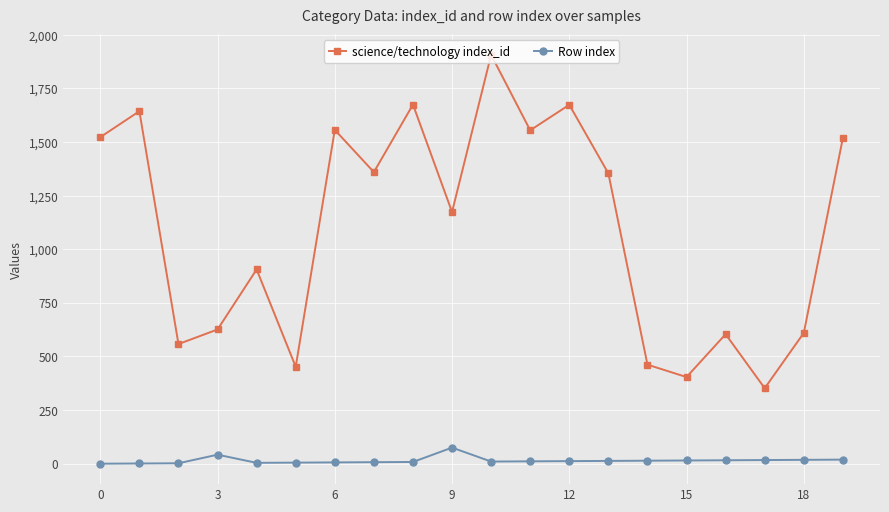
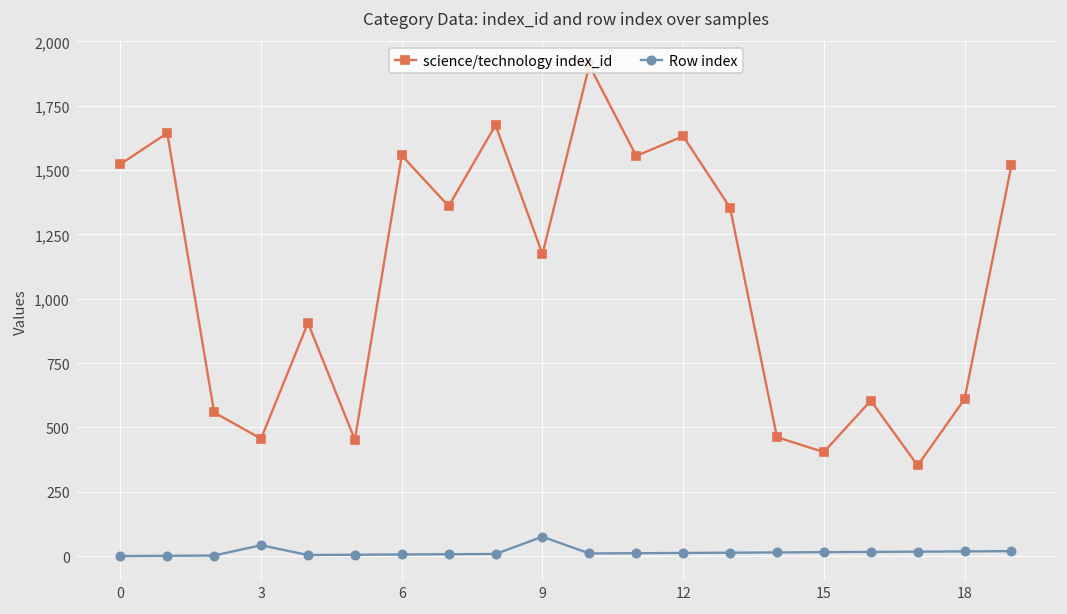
  {
    "science/technology index_id": {
      "0": "1,520",
-     "3": "630",
+     "3": "460",
      "6": "1,560",
      "9": "1,170",
-     "12": "1,670",
+     "12": "1,630",
      "15": "400",
      "18": "610"
    },
    "Row index": {
      "0": "0",
      "3": "40",
      "6": "10",
      "9": "80",
      "12": "10",
      "15": "20",
      "18": "20"
    }
  }
